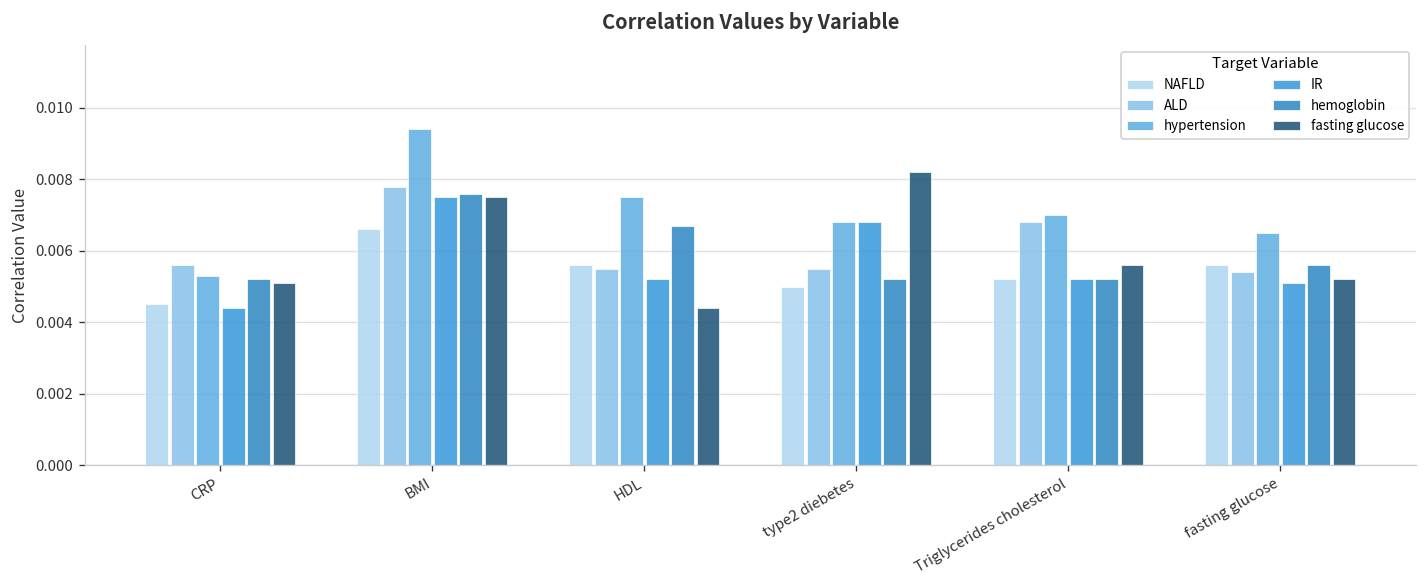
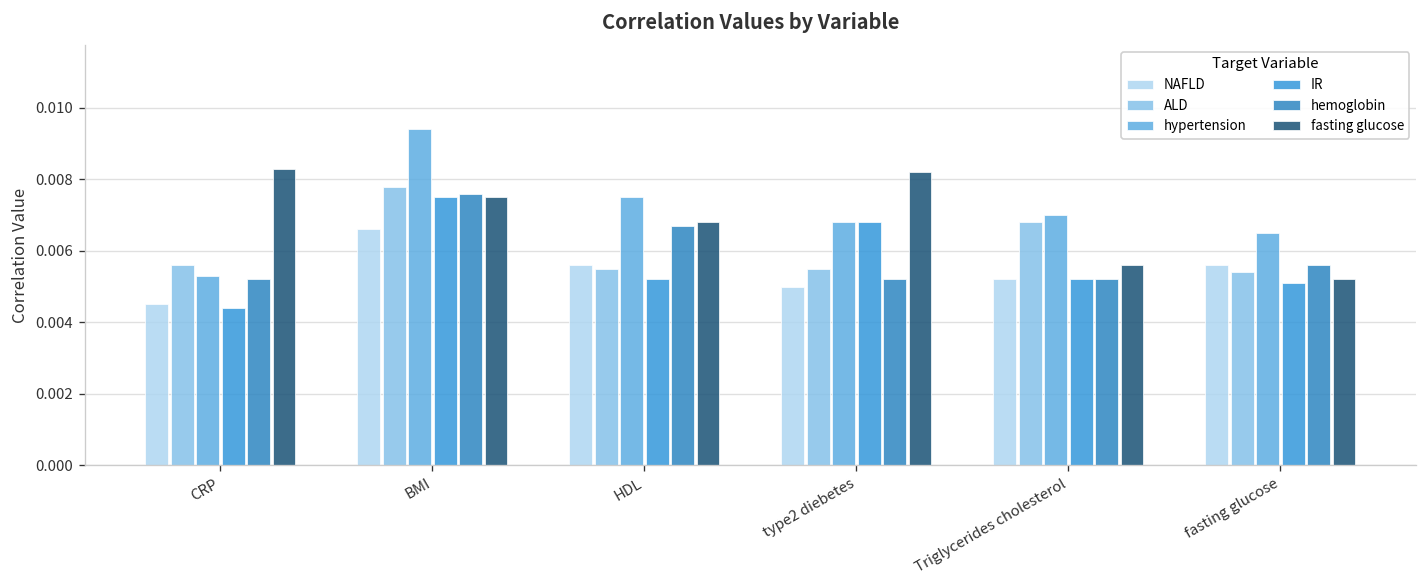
  {
    "fasting glucose": {
-     "CRP": 0.0051,
+     "CRP": 0.0083,
      "BMI": 0.0075,
-     "HDL": 0.0044,
+     "HDL": 0.0068,
      "type2 diebetes": 0.0082,
      "Triglycerides cholesterol": 0.0056,
      "fasting glucose": 0.0052
    }
  }
